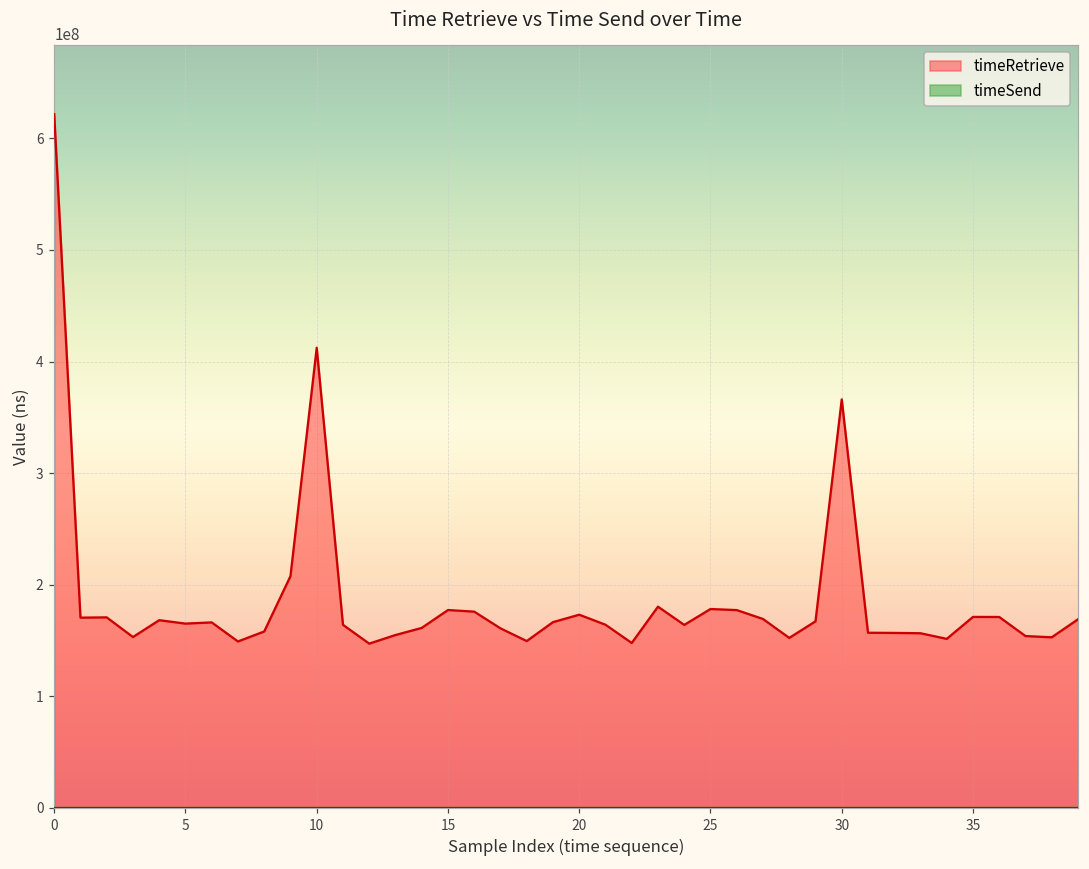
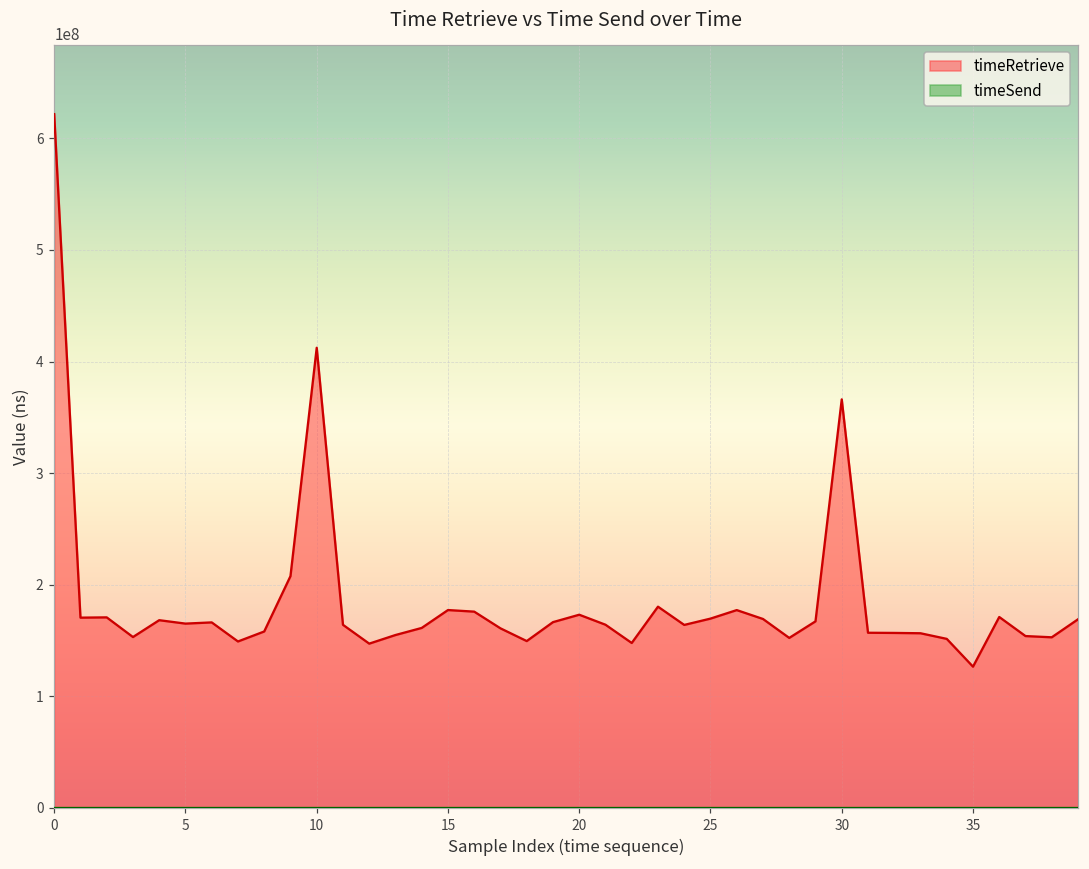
  {
    "timeRetrieve": {
      "0": 622000000,
      "5": 165000000,
      "10": 412000000,
      "15": 177000000,
      "20": 173000000,
-     "25": 178000000,
+     "25": 170000000,
      "30": 366000000,
-     "35": 171000000
+     "35": 127000000
    },
    "timeSend": {
      "0": 0,
      "5": 0,
      "10": 0,
      "15": 0,
      "20": 0,
      "25": 0,
      "30": 0,
      "35": 0
    }
  }
